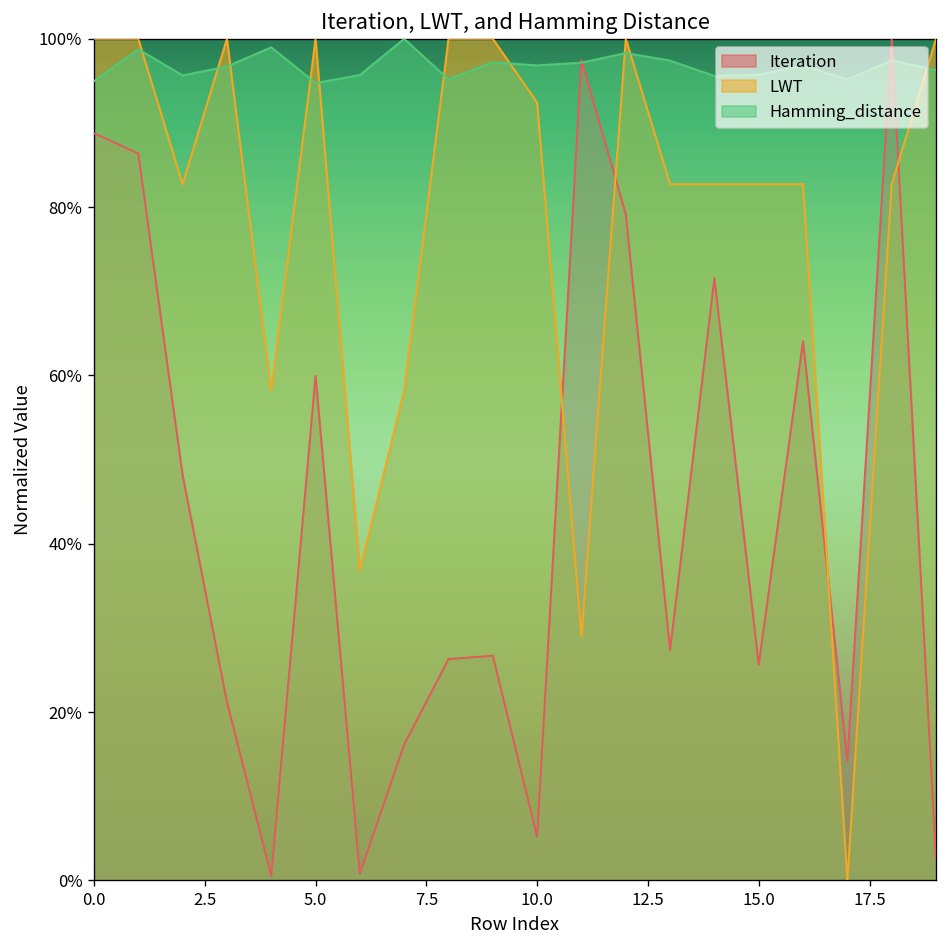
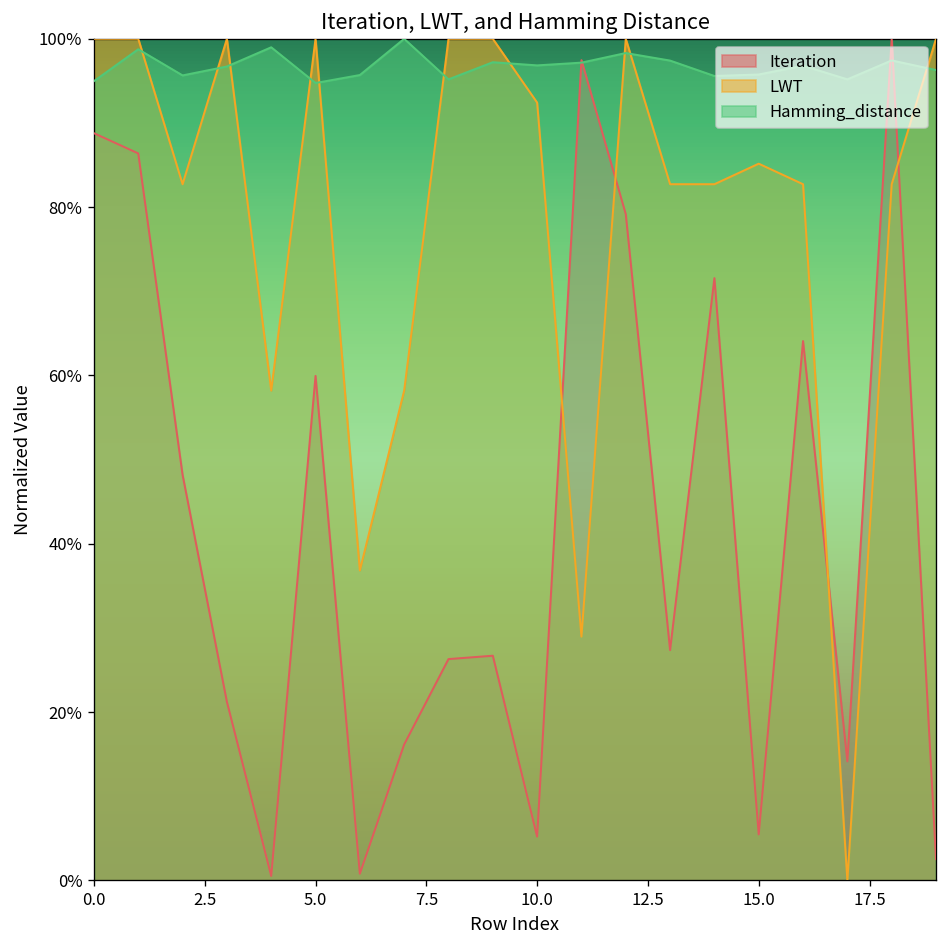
  {
    "Iteration": {
      "0.0": "89%",
      "5.0": "60%",
      "10.0": "5%",
-     "15.0": "26%"
+     "15.0": "5%"
    },
    "LWT": {
      "0.0": "100%",
      "5.0": "100%",
      "10.0": "92%",
-     "15.0": "83%"
+     "15.0": "85%"
    },
    "Hamming_distance": {
      "0.0": "95%",
      "5.0": "95%",
      "10.0": "97%"
    }
  }
